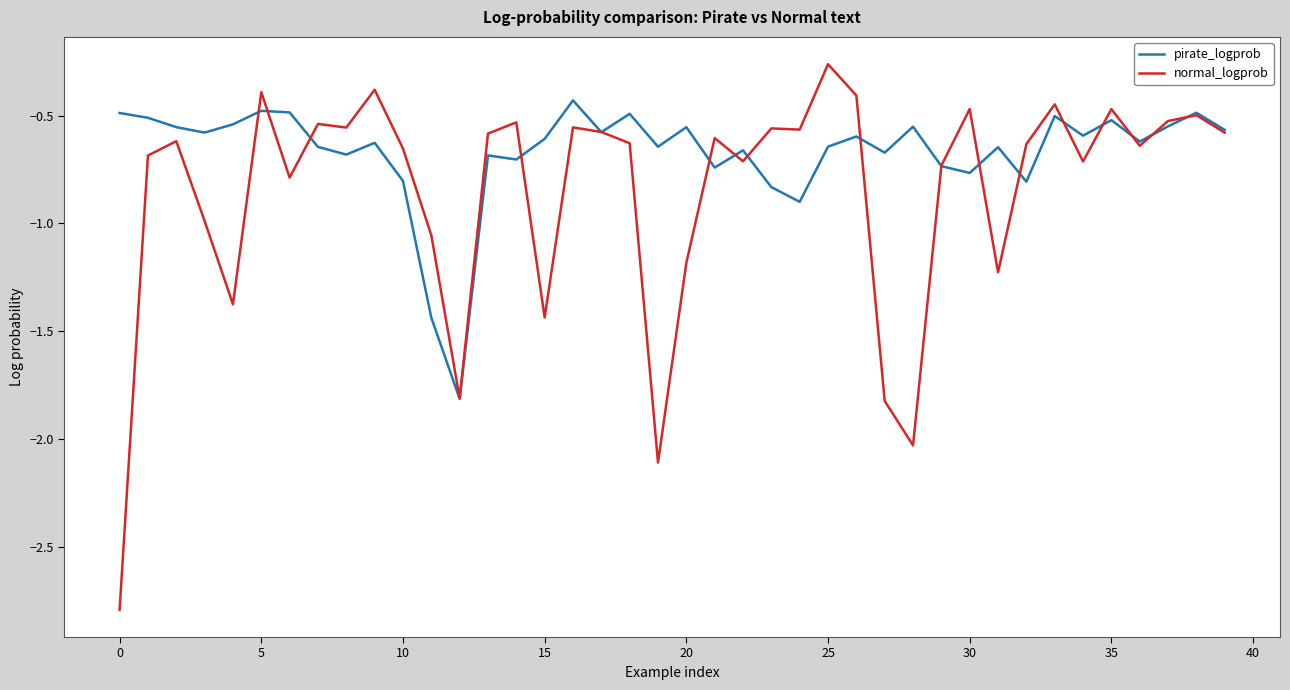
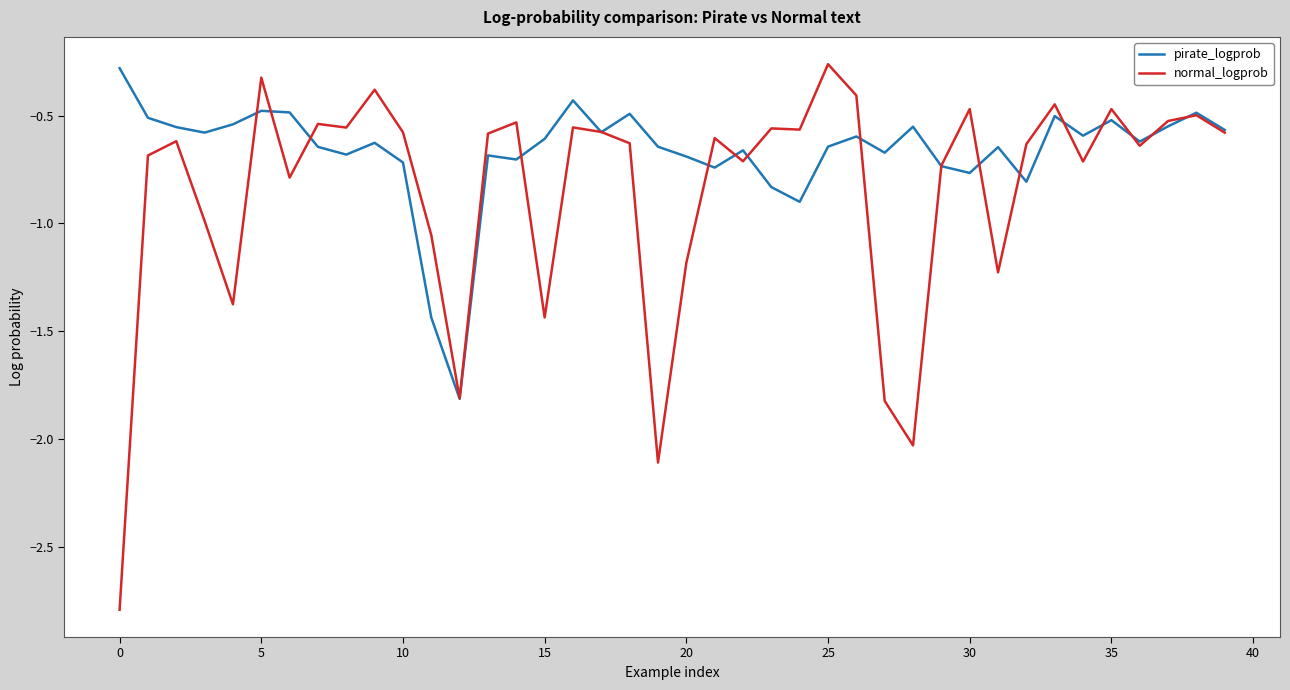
  {
    "pirate_logprob": {
-     "0": -0.49,
+     "0": -0.28,
      "5": -0.48,
-     "10": -0.80,
+     "10": -0.72,
      "15": -0.61,
-     "20": -0.55,
+     "20": -0.69,
      "25": -0.64,
      "30": -0.77,
      "35": -0.52
    },
    "normal_logprob": {
      "0": -2.79,
-     "5": -0.39,
-     "10": -0.65,
+     "5": -0.32,
+     "10": -0.58,
      "15": -1.44,
      "20": -1.18,
      "25": -0.26,
      "30": -0.47,
      "35": -0.47
    }
  }
